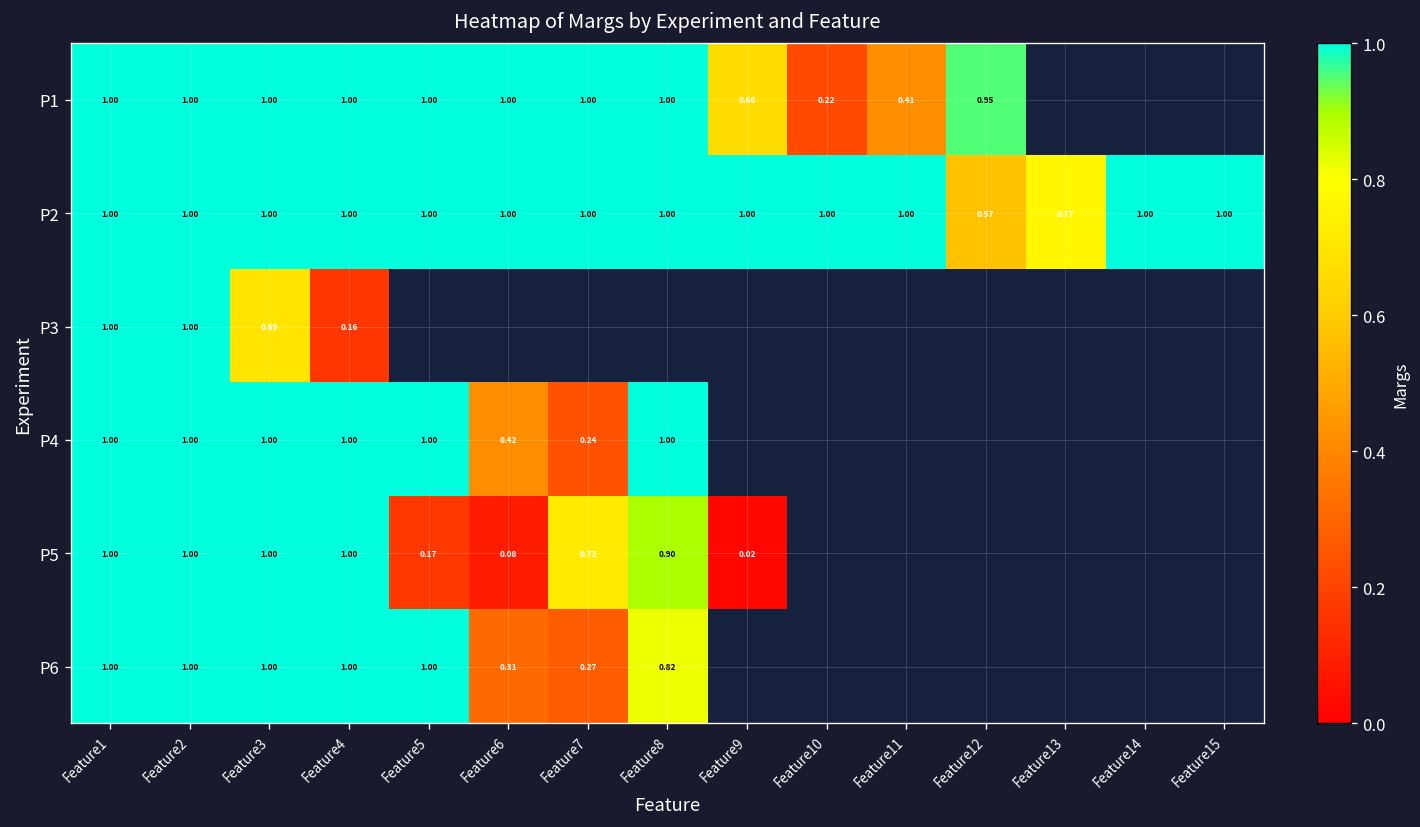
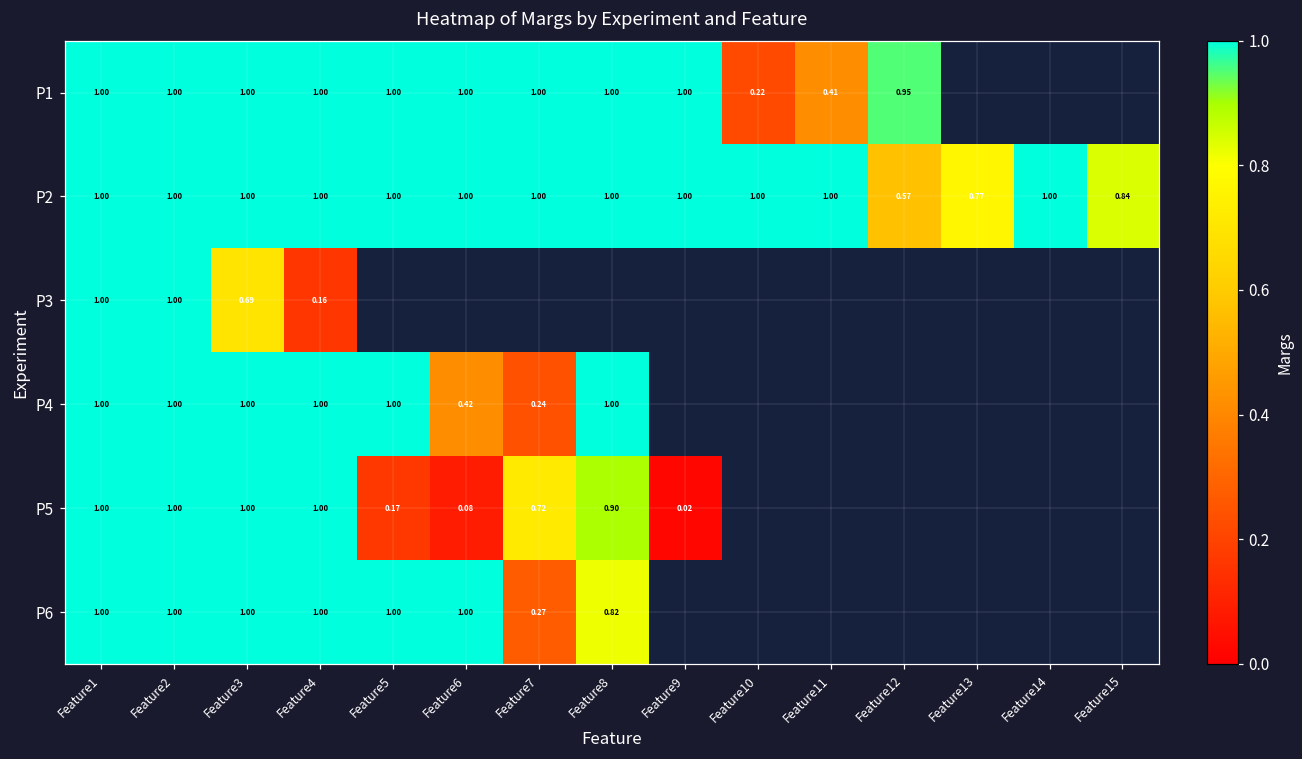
  {
    "P1": {
      "Feature1": 1.00,
      "Feature2": 1.00,
      "Feature3": 1.00,
      "Feature4": 1.00,
      "Feature5": 1.00,
      "Feature6": 1.00,
      "Feature7": 1.00,
      "Feature8": 1.00,
-     "Feature9": 0.66,
+     "Feature9": 1.00,
      "Feature10": 0.22,
      "Feature11": 0.41,
      "Feature12": 0.95
    },
    "P2": {
      "Feature1": 1.00,
      "Feature2": 1.00,
      "Feature3": 1.00,
      "Feature4": 1.00,
      "Feature5": 1.00,
      "Feature6": 1.00,
      "Feature7": 1.00,
      "Feature8": 1.00,
      "Feature9": 1.00,
      "Feature10": 1.00,
      "Feature11": 1.00,
      "Feature12": 0.57,
      "Feature13": 0.77,
      "Feature14": 1.00,
-     "Feature15": 1.00
+     "Feature15": 0.84
    },
    "P3": {
      "Feature1": 1.00,
      "Feature2": 1.00,
      "Feature3": 0.69,
      "Feature4": 0.16
    },
    "P4": {
      "Feature1": 1.00,
      "Feature2": 1.00,
      "Feature3": 1.00,
      "Feature4": 1.00,
      "Feature5": 1.00,
      "Feature6": 0.42,
      "Feature7": 0.24,
      "Feature8": 1.00
    },
    "P5": {
      "Feature1": 1.00,
      "Feature2": 1.00,
      "Feature3": 1.00,
      "Feature4": 1.00,
      "Feature5": 0.17,
      "Feature6": 0.08,
      "Feature7": 0.72,
      "Feature8": 0.90,
      "Feature9": 0.02
    },
    "P6": {
      "Feature1": 1.00,
      "Feature2": 1.00,
      "Feature3": 1.00,
      "Feature4": 1.00,
      "Feature5": 1.00,
-     "Feature6": 0.31,
+     "Feature6": 1.00,
      "Feature7": 0.27,
      "Feature8": 0.82
    }
  }
